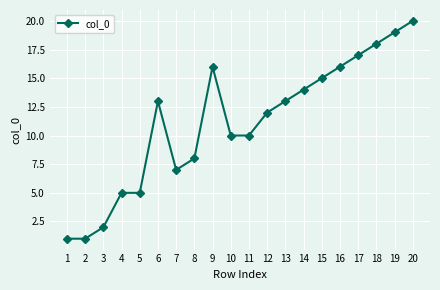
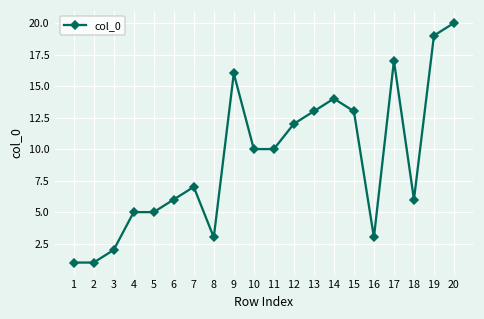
  {
    "1": 1,
    "2": 1,
    "3": 2,
    "4": 5,
    "5": 5,
-   "6": 13,
+   "6": 6,
    "7": 7,
-   "8": 8,
+   "8": 3,
    "9": 16,
    "10": 10,
    "11": 10,
    "12": 12,
    "13": 13,
    "14": 14,
-   "15": 15,
-   "16": 16,
+   "15": 13,
+   "16": 3,
    "17": 17,
-   "18": 18,
+   "18": 6,
    "19": 19,
    "20": 20
  }
